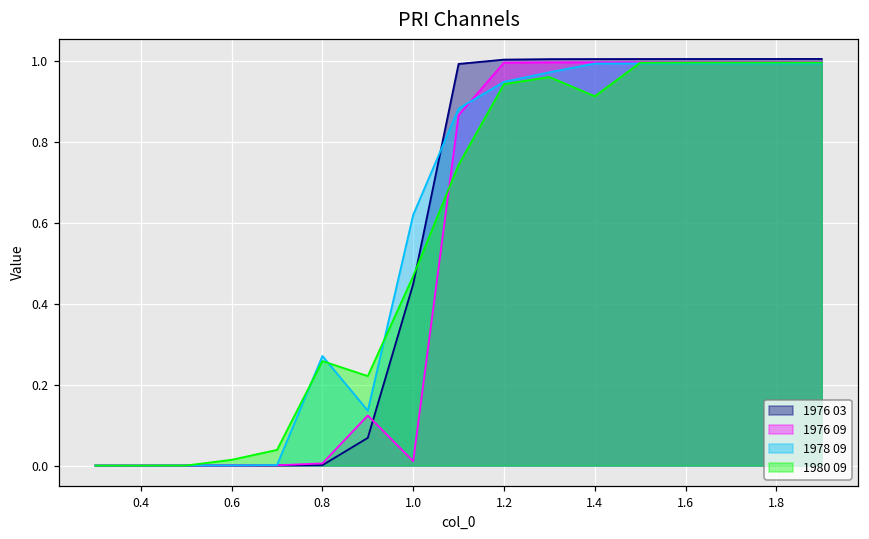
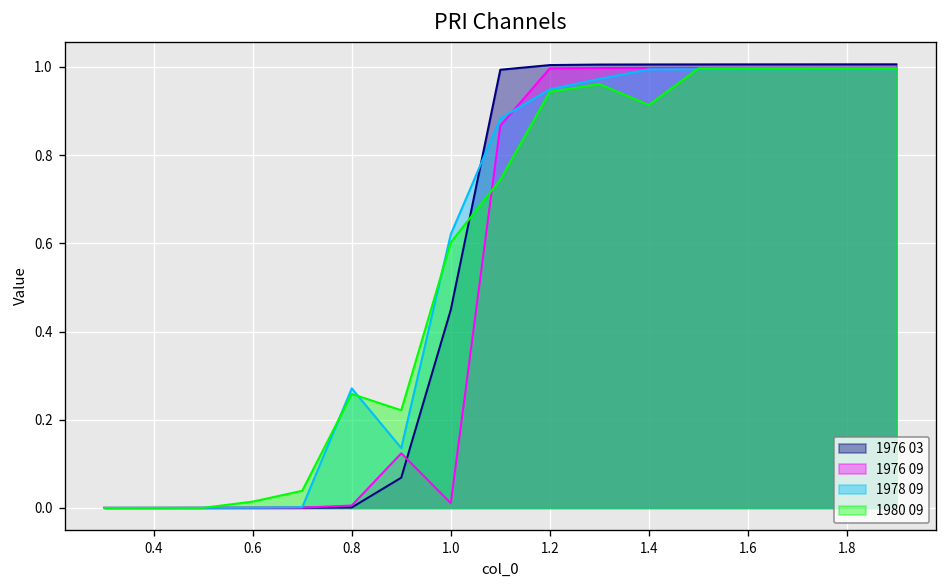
  {
    "1976 03": {
      "1.0": 0.45,
      "1.2": 1.00,
      "1.4": 1.01,
      "1.6": 1.01,
      "1.8": 1.01
    },
    "1976 09": {
      "1.0": 0.01,
      "1.2": 1.00
    },
    "1978 09": {
      "0.8": 0.27,
      "1.0": 0.62
    },
    "1980 09": {
      "0.6": 0.01,
      "0.8": 0.26,
-     "1.0": 0.47,
+     "1.0": 0.60,
      "1.4": 0.91
    }
  }
